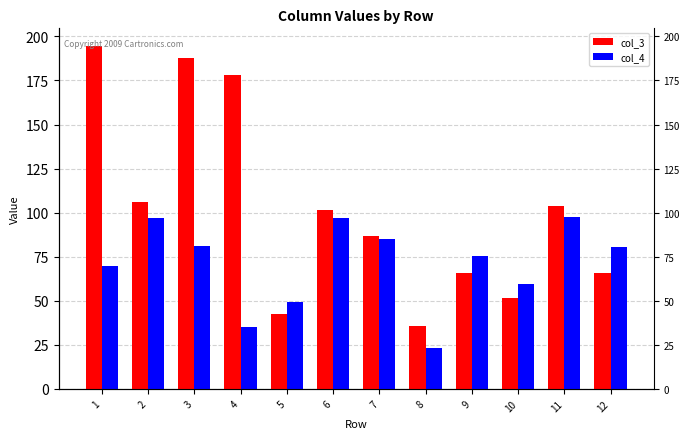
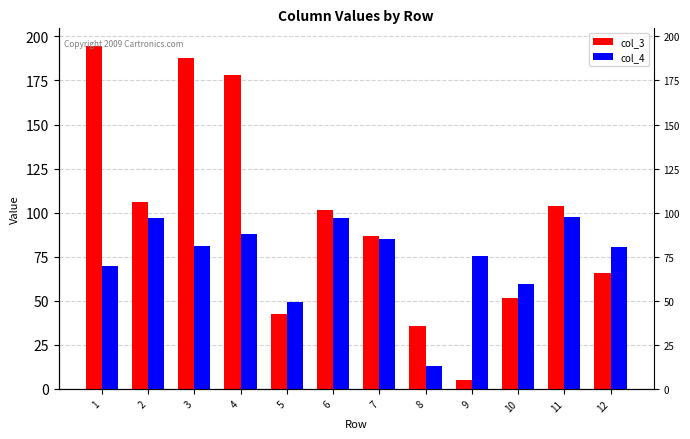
  {
    "col_3": {
      "2": 106,
      "3": 188,
      "4": 178,
      "5": 43,
      "6": 102,
      "7": 87,
      "8": 36,
-     "9": 66,
+     "9": 5,
      "10": 51,
      "11": 104,
      "12": 66
    },
    "col_4": {
      "1": 70,
      "2": 97,
      "3": 81,
-     "4": 35,
+     "4": 88,
      "5": 49,
      "6": 97,
      "7": 85,
-     "8": 23,
+     "8": 13,
      "9": 76,
      "10": 60,
      "11": 97,
      "12": 81
    }
  }
